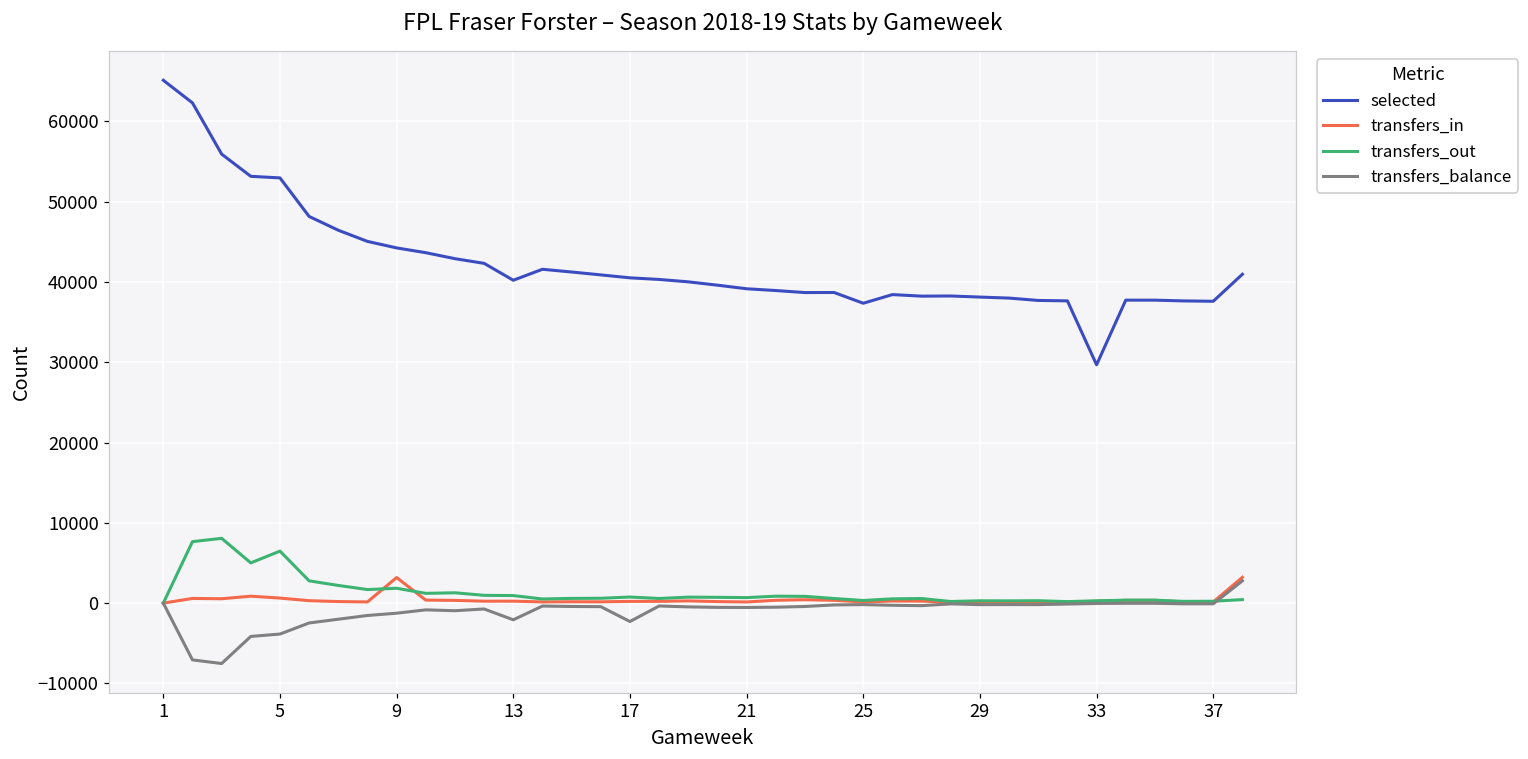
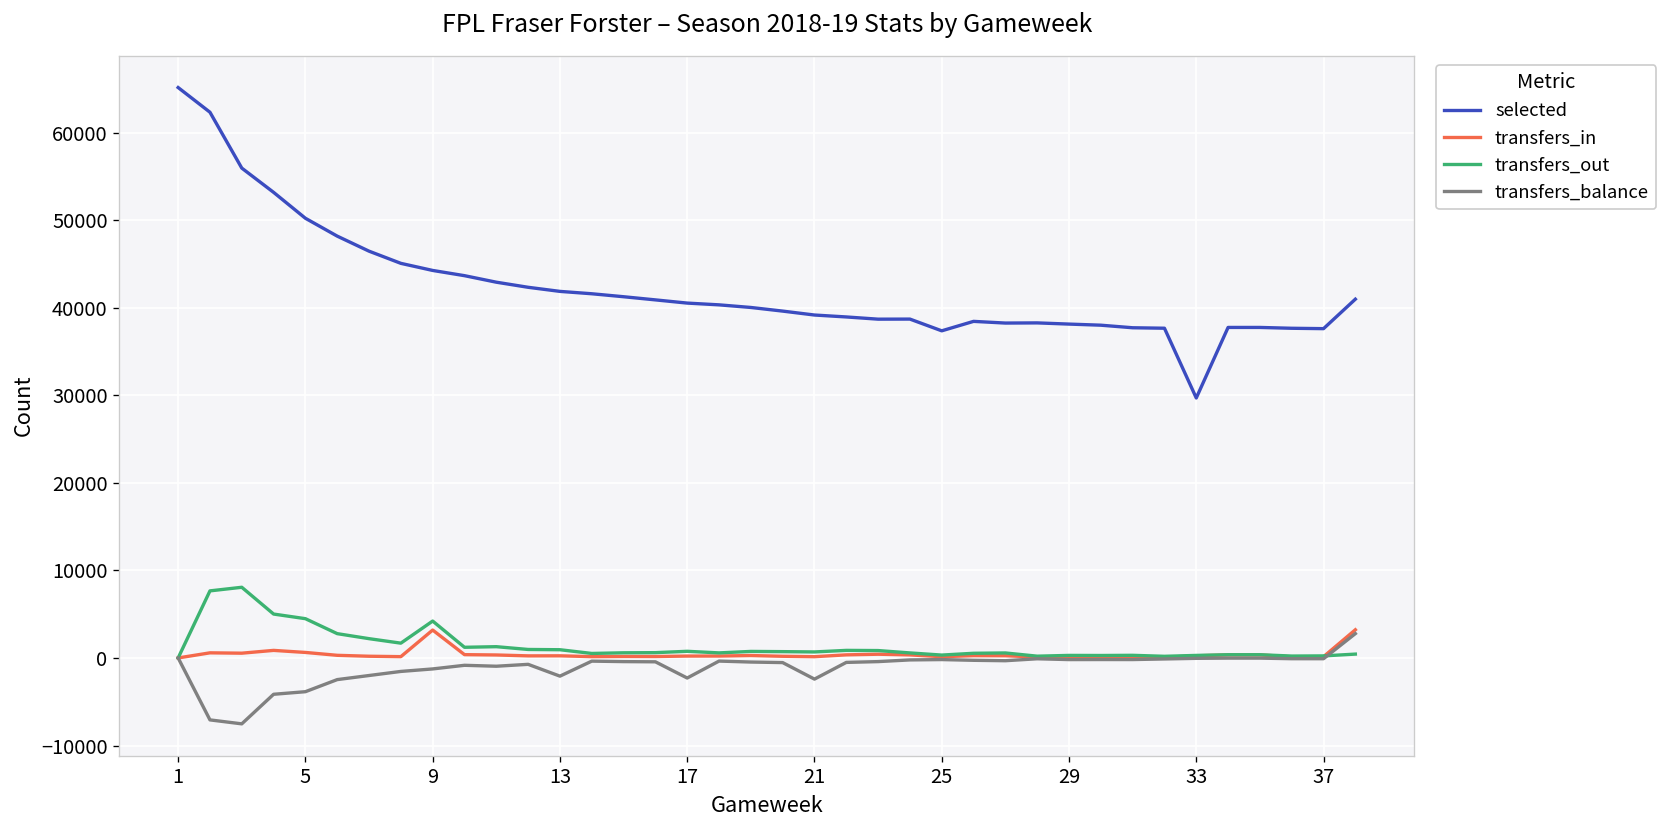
  {
    "selected": {
      "1": 65000,
-     "5": 53000,
+     "5": 50000,
      "9": 44000,
-     "13": 40000,
+     "13": 42000,
      "17": 41000,
      "21": 39000,
      "25": 37000,
      "29": 38000,
      "33": 30000,
      "37": 38000
    },
    "transfers_in": {
      "5": 1000,
      "9": 3000,
      "13": 0,
      "17": 0,
      "21": 0
    },
    "transfers_out": {
-     "5": 6000,
-     "9": 2000,
+     "5": 4000,
+     "9": 4000,
      "13": 1000,
      "17": 1000,
      "21": 1000
    },
    "transfers_balance": {
      "5": -4000,
      "9": -1000,
      "13": -2000,
      "17": -2000,
-     "21": -1000
+     "21": -2000
    }
  }
